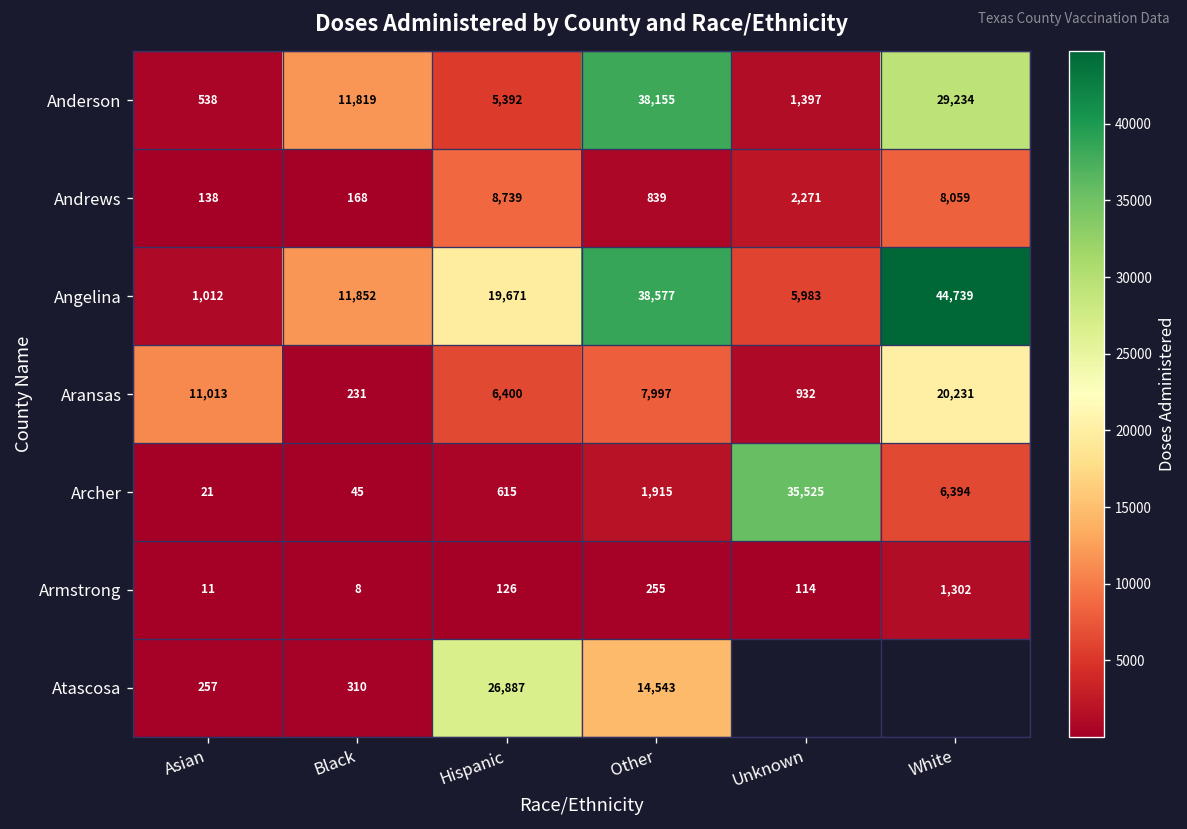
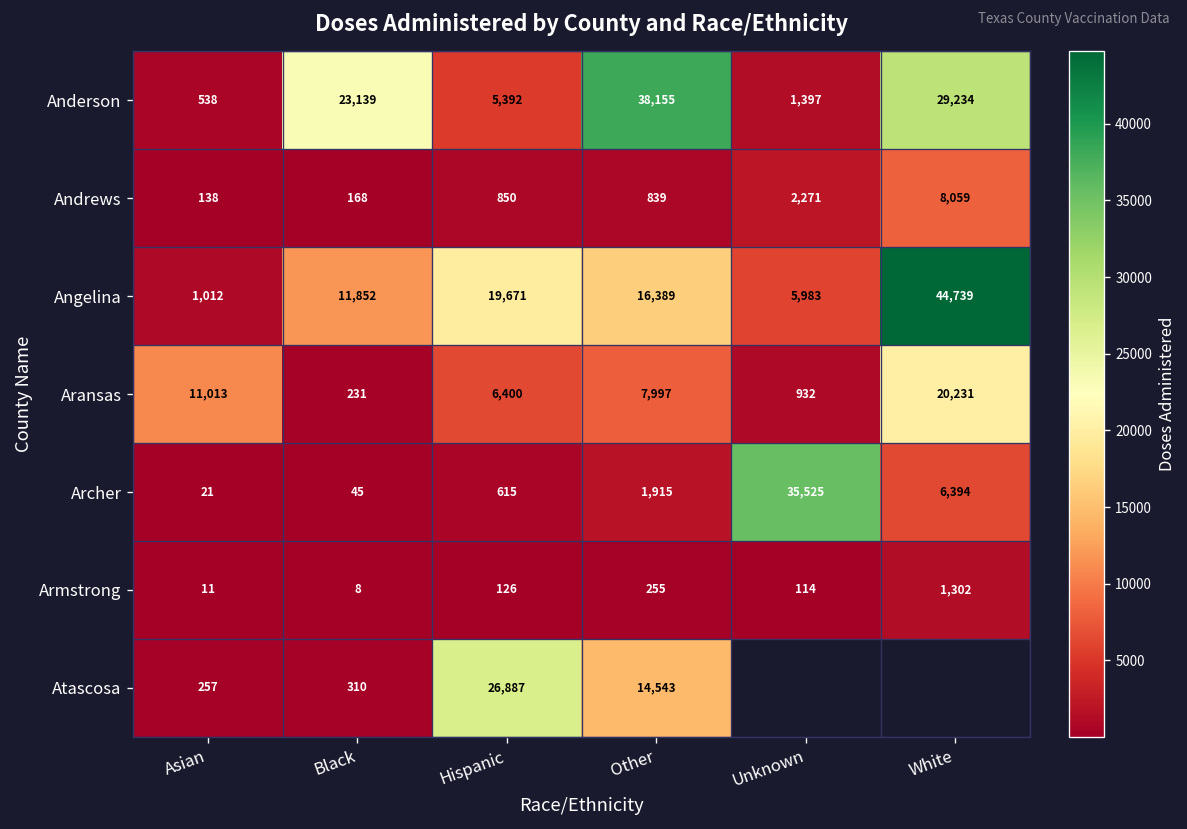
  {
    "Anderson": {
      "Asian": "538",
-     "Black": "11,819",
+     "Black": "23,139",
      "Hispanic": "5,392",
      "Other": "38,155",
      "Unknown": "1,397",
      "White": "29,234"
    },
    "Andrews": {
      "Asian": "138",
      "Black": "168",
-     "Hispanic": "8,739",
+     "Hispanic": "850",
      "Other": "839",
      "Unknown": "2,271",
      "White": "8,059"
    },
    "Angelina": {
      "Asian": "1,012",
      "Black": "11,852",
      "Hispanic": "19,671",
-     "Other": "38,577",
+     "Other": "16,389",
      "Unknown": "5,983",
      "White": "44,739"
    },
    "Aransas": {
      "Asian": "11,013",
      "Black": "231",
      "Hispanic": "6,400",
      "Other": "7,997",
      "Unknown": "932",
      "White": "20,231"
    },
    "Archer": {
      "Asian": "21",
      "Black": "45",
      "Hispanic": "615",
      "Other": "1,915",
      "Unknown": "35,525",
      "White": "6,394"
    },
    "Armstrong": {
      "Asian": "11",
      "Black": "8",
      "Hispanic": "126",
      "Other": "255",
      "Unknown": "114",
      "White": "1,302"
    },
    "Atascosa": {
      "Asian": "257",
      "Black": "310",
      "Hispanic": "26,887",
      "Other": "14,543"
    }
  }
